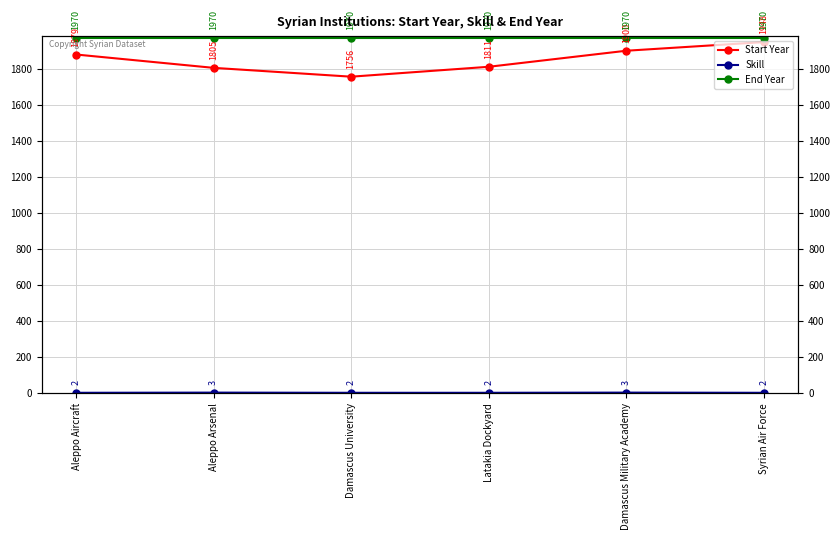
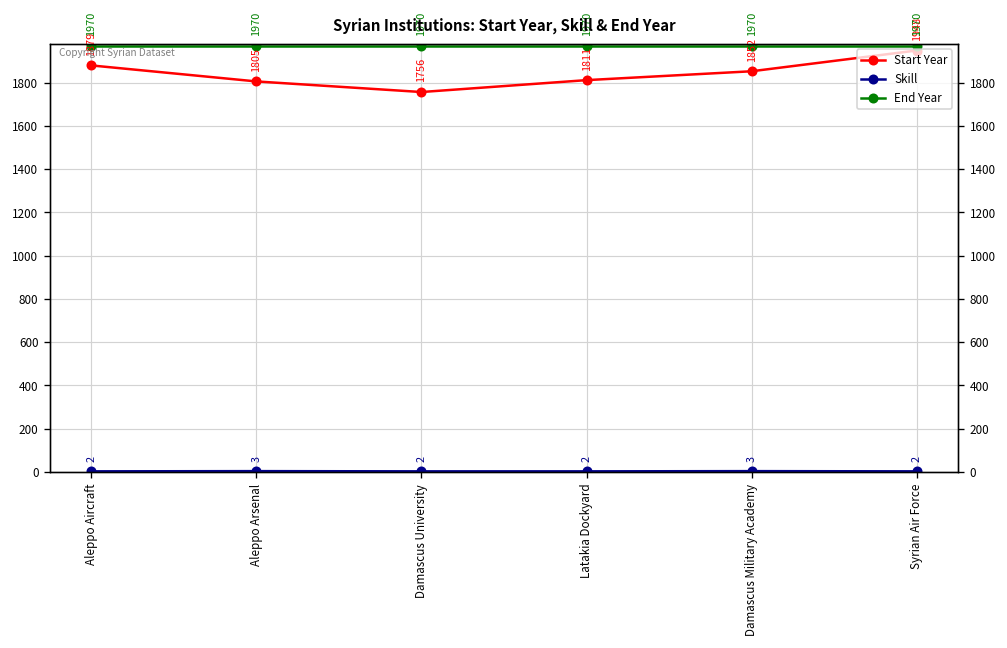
  {
    "Start Year": {
      "Damascus University": 1756,
-     "Damascus Military Academy": 1900
+     "Damascus Military Academy": 1852
    },
    "Skill": {
      "Aleppo Aircraft": 2,
      "Aleppo Arsenal": 3,
      "Damascus University": 2,
      "Latakia Dockyard": 2,
      "Damascus Military Academy": 3,
      "Syrian Air Force": 2
    },
    "End Year": {
      "Aleppo Arsenal": 1970,
      "Damascus University": 1970,
      "Latakia Dockyard": 1970
    }
  }
